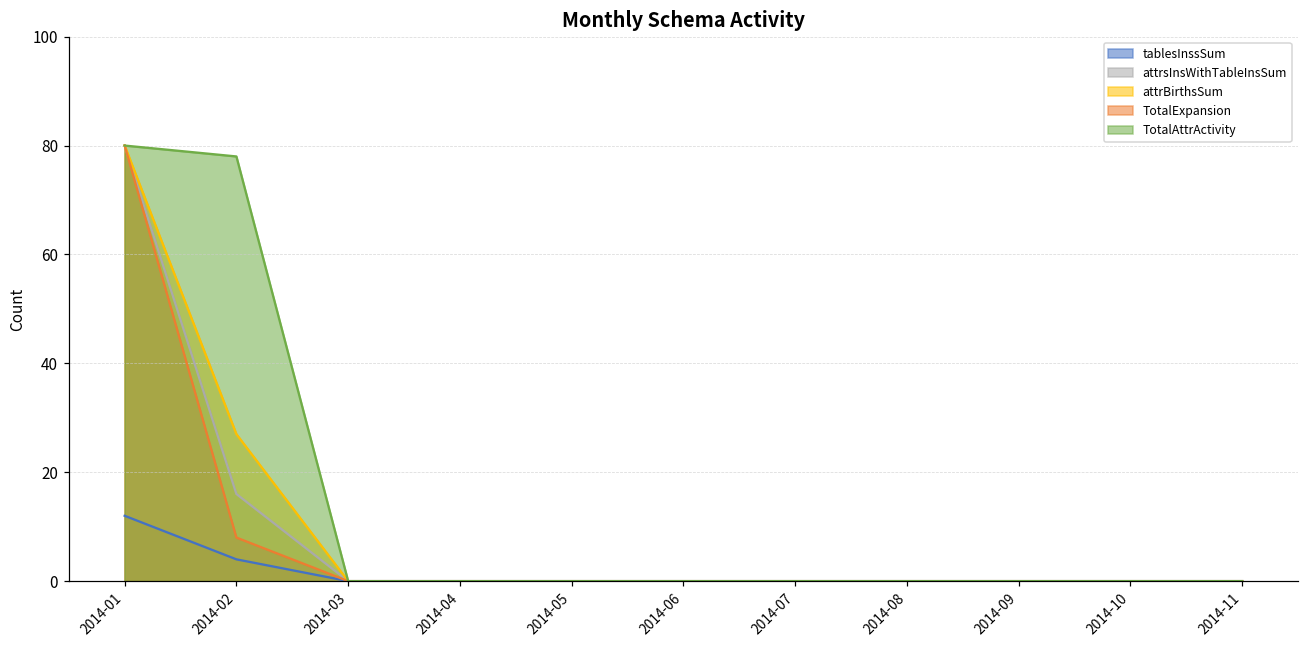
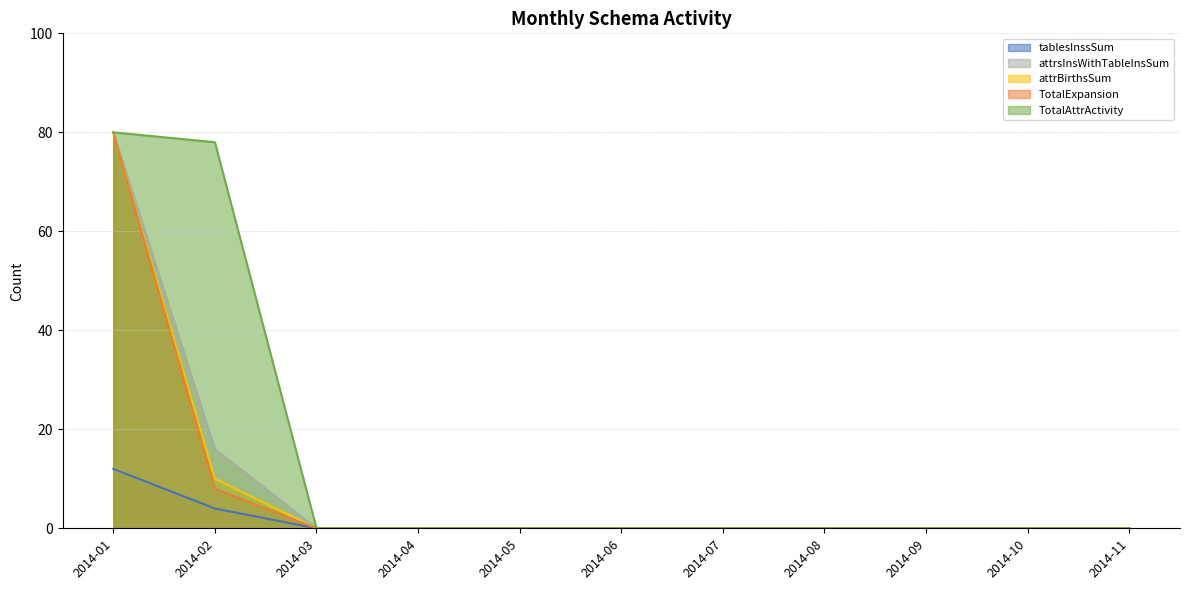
  {
    "tablesInssSum": {
      "2014-01": 12,
      "2014-02": 4
    },
    "attrsInsWithTableInsSum": {
      "2014-02": 16
    },
    "attrBirthsSum": {
-     "2014-02": 27
+     "2014-02": 10
    },
    "TotalExpansion": {
      "2014-02": 8
    },
    "TotalAttrActivity": {
      "2014-02": 78
    }
  }
